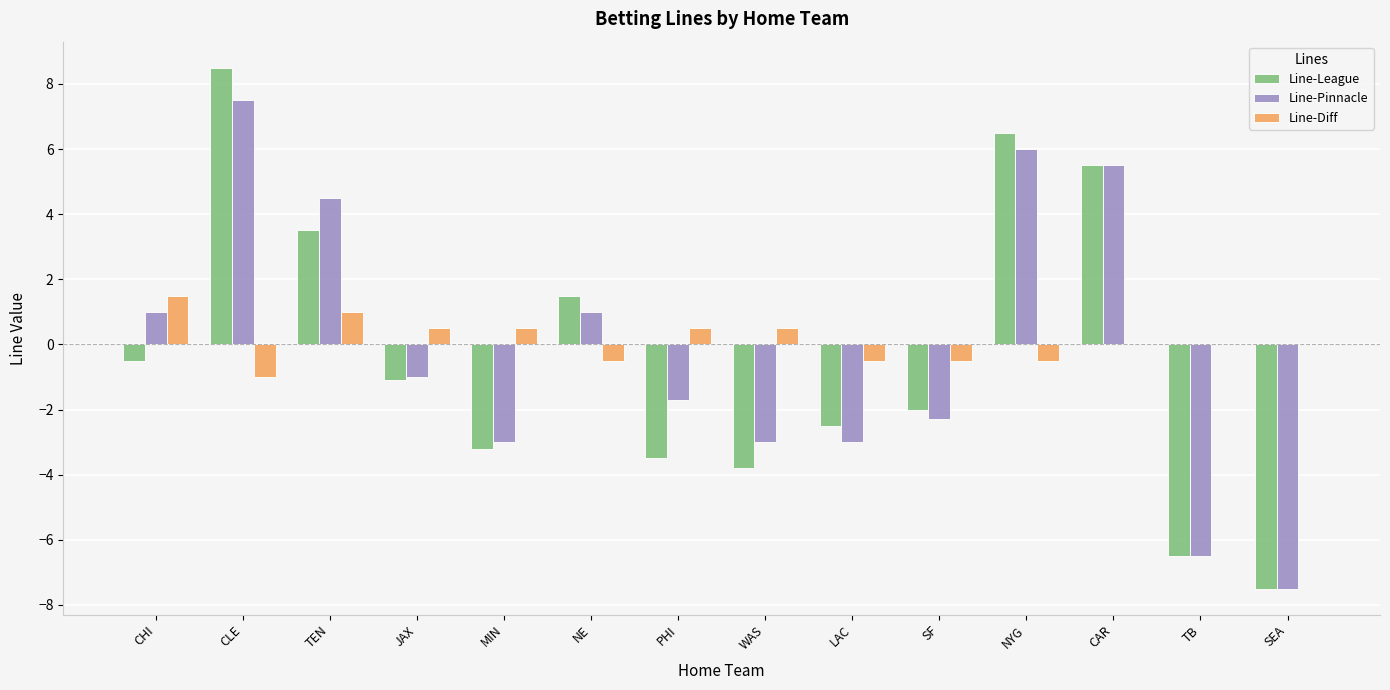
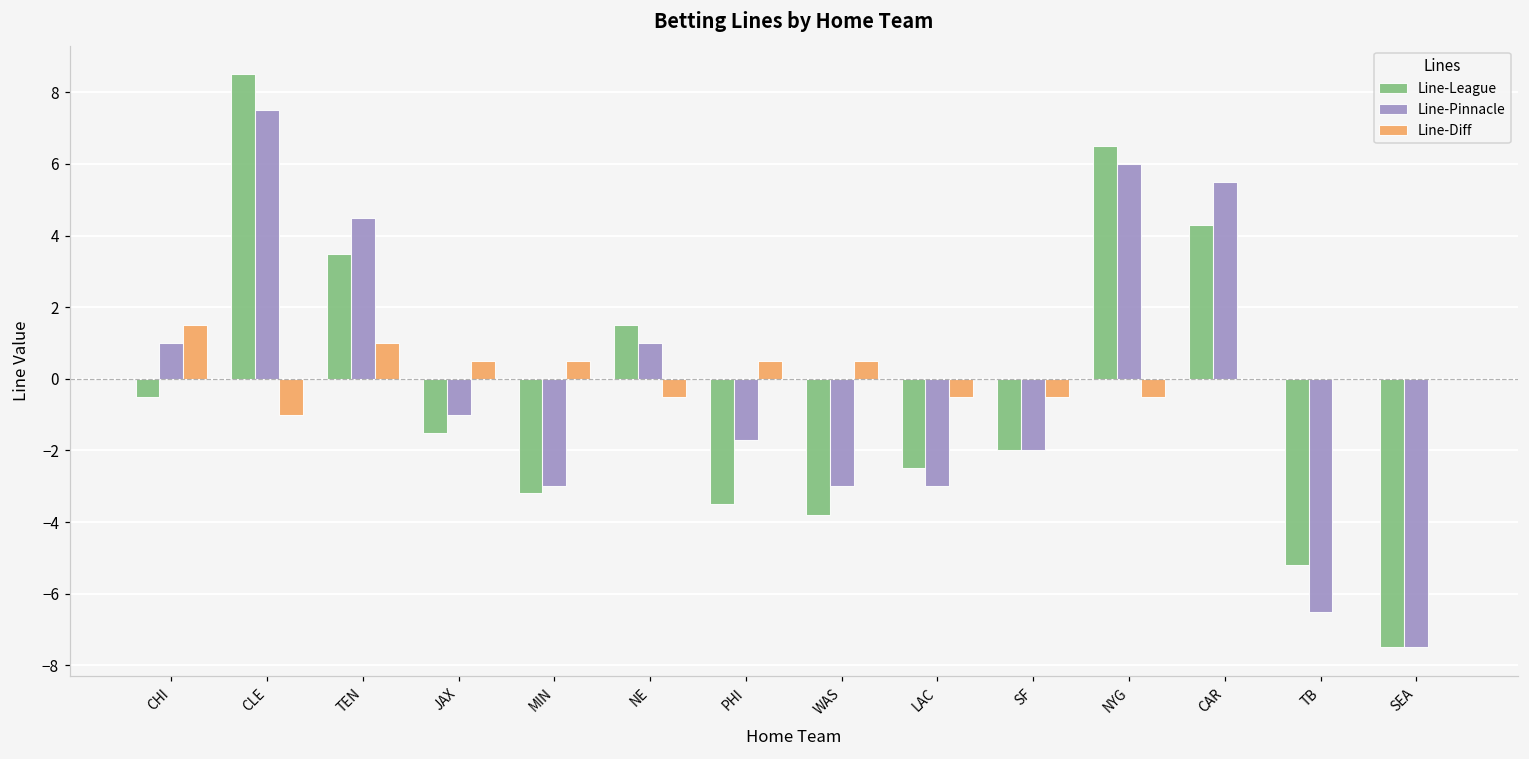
  {
    "Line-League": {
      "CHI": -0.5,
      "CLE": 8.5,
      "TEN": 3.5,
-     "JAX": -1.1,
+     "JAX": -1.5,
      "MIN": -3.2,
      "NE": 1.5,
      "PHI": -3.5,
      "WAS": -3.8,
      "LAC": -2.5,
      "SF": -2.0,
      "NYG": 6.5,
-     "CAR": 5.5,
-     "TB": -6.5,
+     "CAR": 4.3,
+     "TB": -5.2,
      "SEA": -7.5
    },
    "Line-Pinnacle": {
      "CHI": 1.0,
      "CLE": 7.5,
      "TEN": 4.5,
      "JAX": -1.0,
      "MIN": -3.0,
      "NE": 1.0,
      "PHI": -1.7,
      "WAS": -3.0,
      "LAC": -3.0,
-     "SF": -2.3,
+     "SF": -2.0,
      "NYG": 6.0,
      "CAR": 5.5,
      "TB": -6.5,
      "SEA": -7.5
    },
    "Line-Diff": {
      "CHI": 1.5,
      "CLE": -1.0,
      "TEN": 1.0,
      "JAX": 0.5,
      "MIN": 0.5,
      "NE": -0.5,
      "PHI": 0.5,
      "WAS": 0.5,
      "LAC": -0.5,
      "SF": -0.5,
      "NYG": -0.5,
      "CAR": 0.0,
      "TB": 0.0,
      "SEA": 0.0
    }
  }
